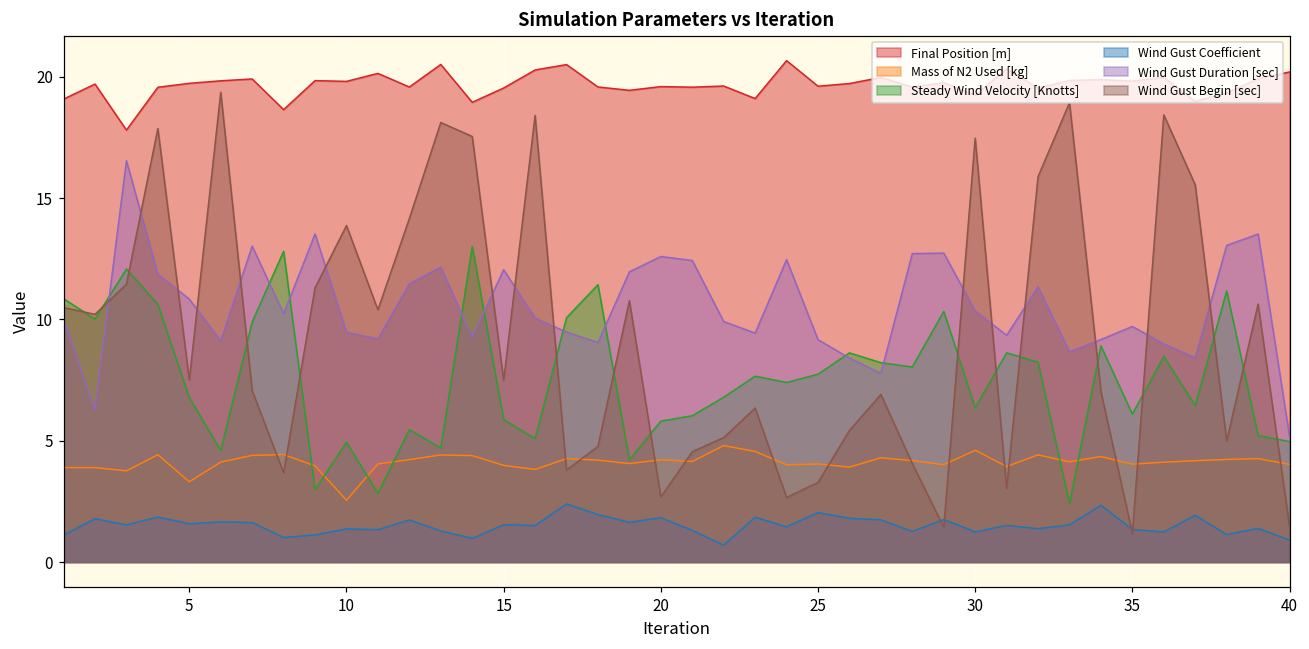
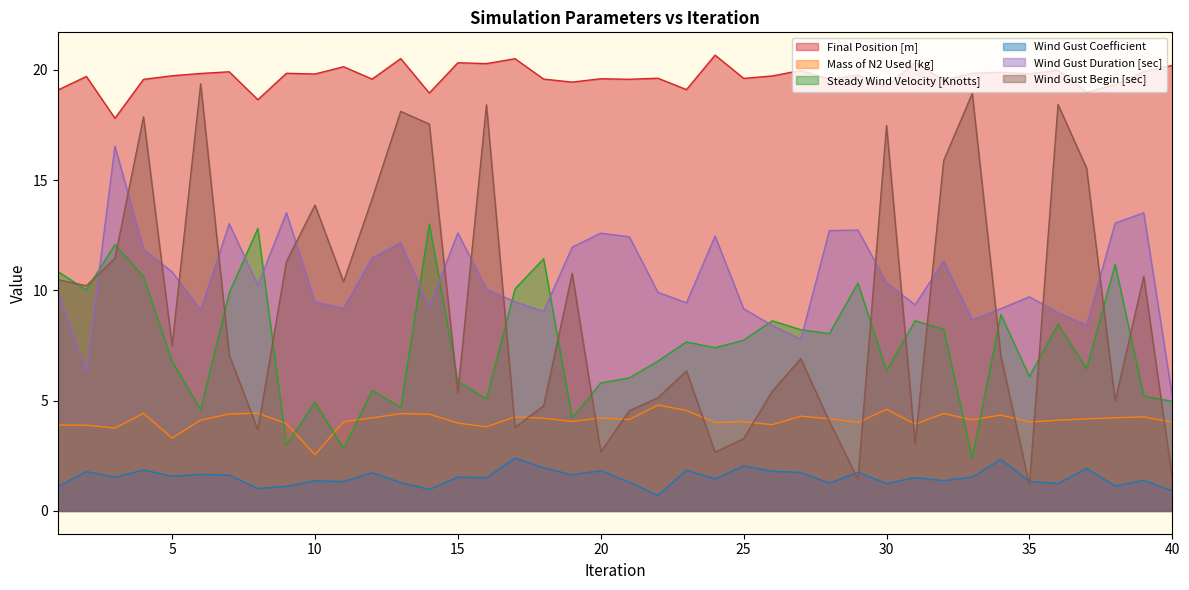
  {
    "Final Position [m]": {
      "5": 19.7,
      "10": 19.8,
-     "15": 19.5,
+     "15": 20.3,
      "20": 19.6,
      "25": 19.6,
      "40": 20.2
    },
    "Mass of N2 Used [kg]": {
      "5": 3.3,
      "10": 2.5,
      "15": 4.0,
      "20": 4.2,
      "25": 4.0,
      "30": 4.6,
      "35": 4.0,
      "40": 4.0
    },
    "Steady Wind Velocity [Knotts]": {
      "5": 6.8,
      "10": 4.9,
      "15": 5.9,
      "20": 5.8,
      "25": 7.7,
      "30": 6.4,
      "35": 6.1,
      "40": 5.0
    },
    "Wind Gust Coefficient": {
      "5": 1.6,
      "10": 1.4,
      "15": 1.5,
      "20": 1.8,
      "25": 2.0,
      "30": 1.2,
      "35": 1.3,
      "40": 0.9
    },
    "Wind Gust Duration [sec]": {
      "5": 10.8,
      "10": 9.5,
-     "15": 12.0,
+     "15": 12.6,
      "20": 12.6,
      "25": 9.2,
      "30": 10.3,
      "35": 9.7,
      "40": 5.2
    },
    "Wind Gust Begin [sec]": {
      "5": 7.5,
      "10": 13.9,
-     "15": 7.5,
+     "15": 5.4,
      "20": 2.7,
      "25": 3.3,
      "30": 17.5,
      "35": 1.2,
      "40": 1.5
    }
  }
